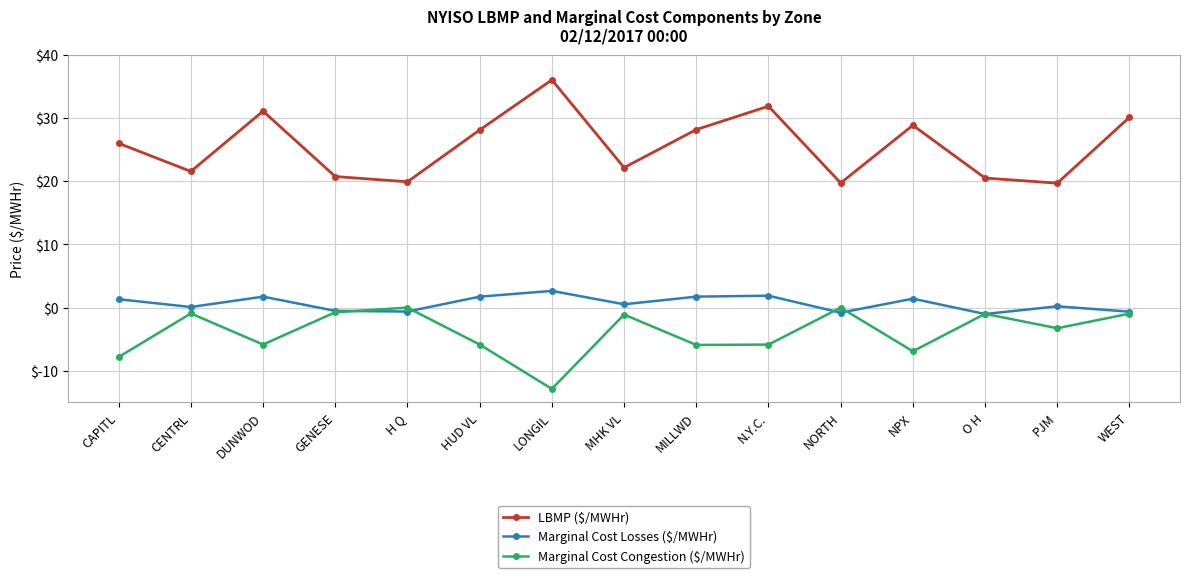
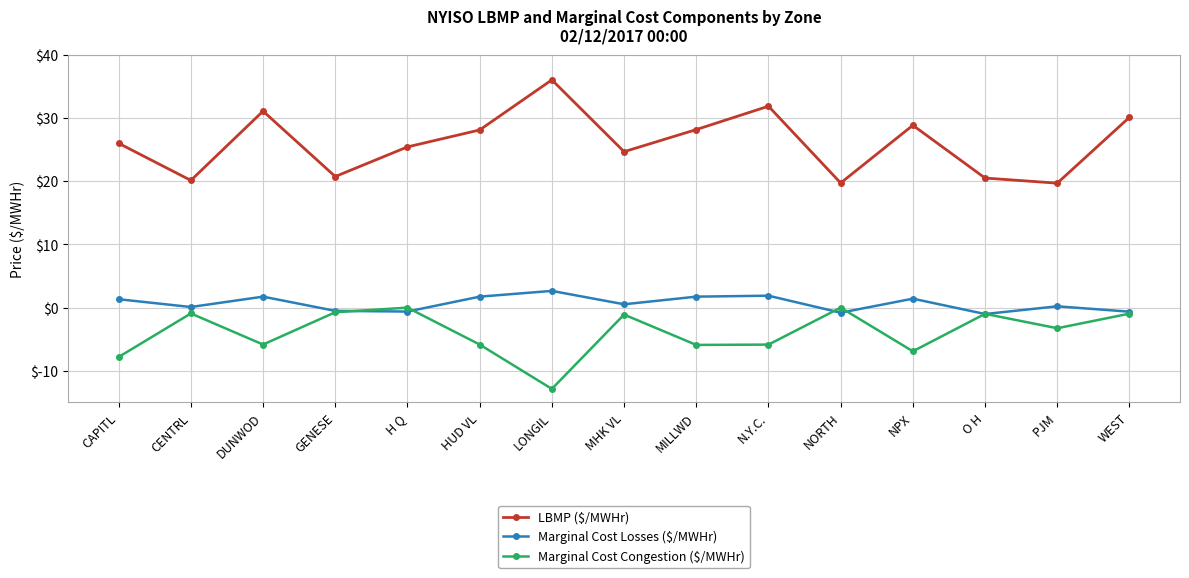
  {
    "LBMP ($/MWHr)": {
      "CAPITL": "$26",
-     "CENTRL": "$22",
+     "CENTRL": "$20",
      "DUNWOD": "$31",
      "GENESE": "$21",
-     "H Q": "$20",
+     "H Q": "$25",
      "HUD VL": "$28",
      "LONGIL": "$36",
-     "MHK VL": "$22",
+     "MHK VL": "$25",
      "MILLWD": "$28",
      "N.Y.C.": "$32",
      "NORTH": "$20",
      "NPX": "$29",
      "O H": "$21",
      "PJM": "$20",
      "WEST": "$30"
    },
    "Marginal Cost Losses ($/MWHr)": {
      "CAPITL": "$1",
      "CENTRL": "$0",
      "DUNWOD": "$2",
      "H Q": "$-1",
      "HUD VL": "$2",
      "LONGIL": "$3",
      "MHK VL": "$1",
      "MILLWD": "$2",
      "N.Y.C.": "$2",
      "NORTH": "$-1",
      "NPX": "$1",
      "PJM": "$0"
    },
    "Marginal Cost Congestion ($/MWHr)": {
      "CAPITL": "$-8",
      "CENTRL": "$-1",
      "DUNWOD": "$-6",
      "H Q": "$0",
      "HUD VL": "$-6",
      "LONGIL": "$-13",
      "MHK VL": "$-1",
      "MILLWD": "$-6",
      "N.Y.C.": "$-6",
      "NORTH": "$0",
      "NPX": "$-7",
      "PJM": "$-3"
    }
  }
